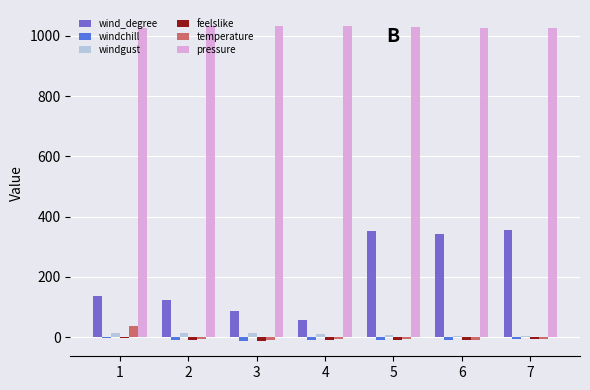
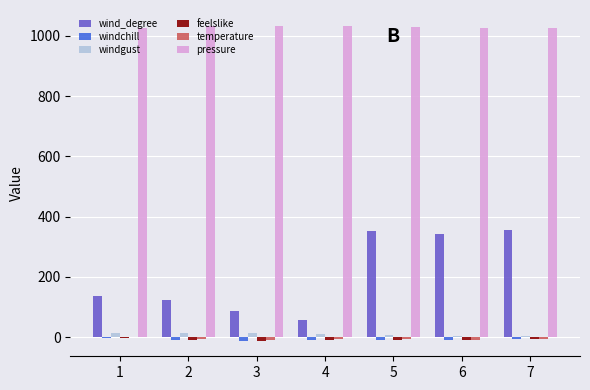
  {
    "feelslike": {
      "2": -10,
      "3": -10,
      "6": -10
    },
    "temperature": {
-     "1": 40
+     "1": 0
    }
  }
